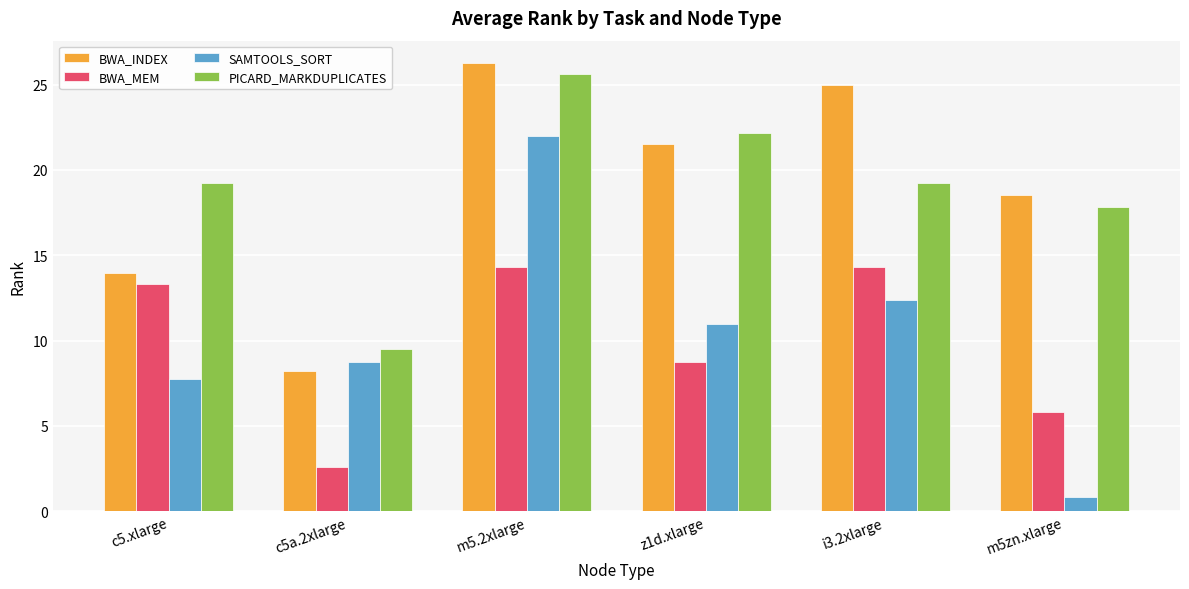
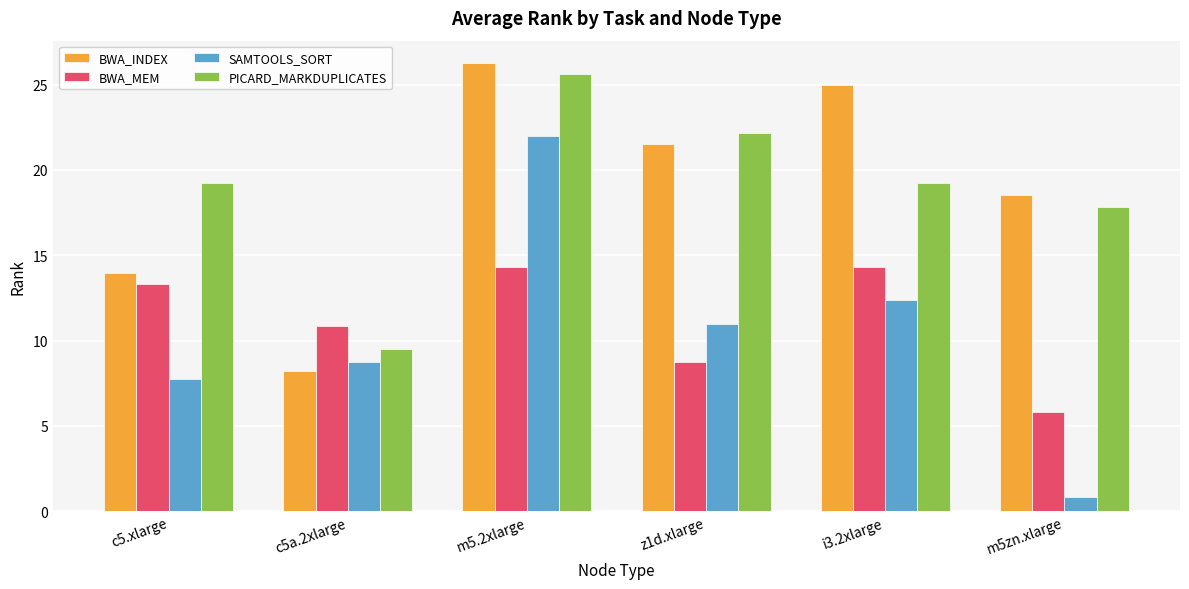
  {
    "BWA_INDEX": {
      "c5.xlarge": 13.9,
      "c5a.2xlarge": 8.2,
      "m5.2xlarge": 26.3,
      "z1d.xlarge": 21.5,
      "i3.2xlarge": 25.0,
      "m5zn.xlarge": 18.5
    },
    "BWA_MEM": {
      "c5.xlarge": 13.3,
-     "c5a.2xlarge": 2.6,
+     "c5a.2xlarge": 10.9,
      "m5.2xlarge": 14.3,
      "z1d.xlarge": 8.8,
      "i3.2xlarge": 14.3,
      "m5zn.xlarge": 5.8
    },
    "SAMTOOLS_SORT": {
      "c5.xlarge": 7.8,
      "c5a.2xlarge": 8.7,
      "m5.2xlarge": 22.0,
      "z1d.xlarge": 11.0,
      "i3.2xlarge": 12.4,
      "m5zn.xlarge": 0.9
    },
    "PICARD_MARKDUPLICATES": {
      "c5.xlarge": 19.2,
      "c5a.2xlarge": 9.5,
      "m5.2xlarge": 25.6,
      "z1d.xlarge": 22.2,
      "i3.2xlarge": 19.2,
      "m5zn.xlarge": 17.8
    }
  }
